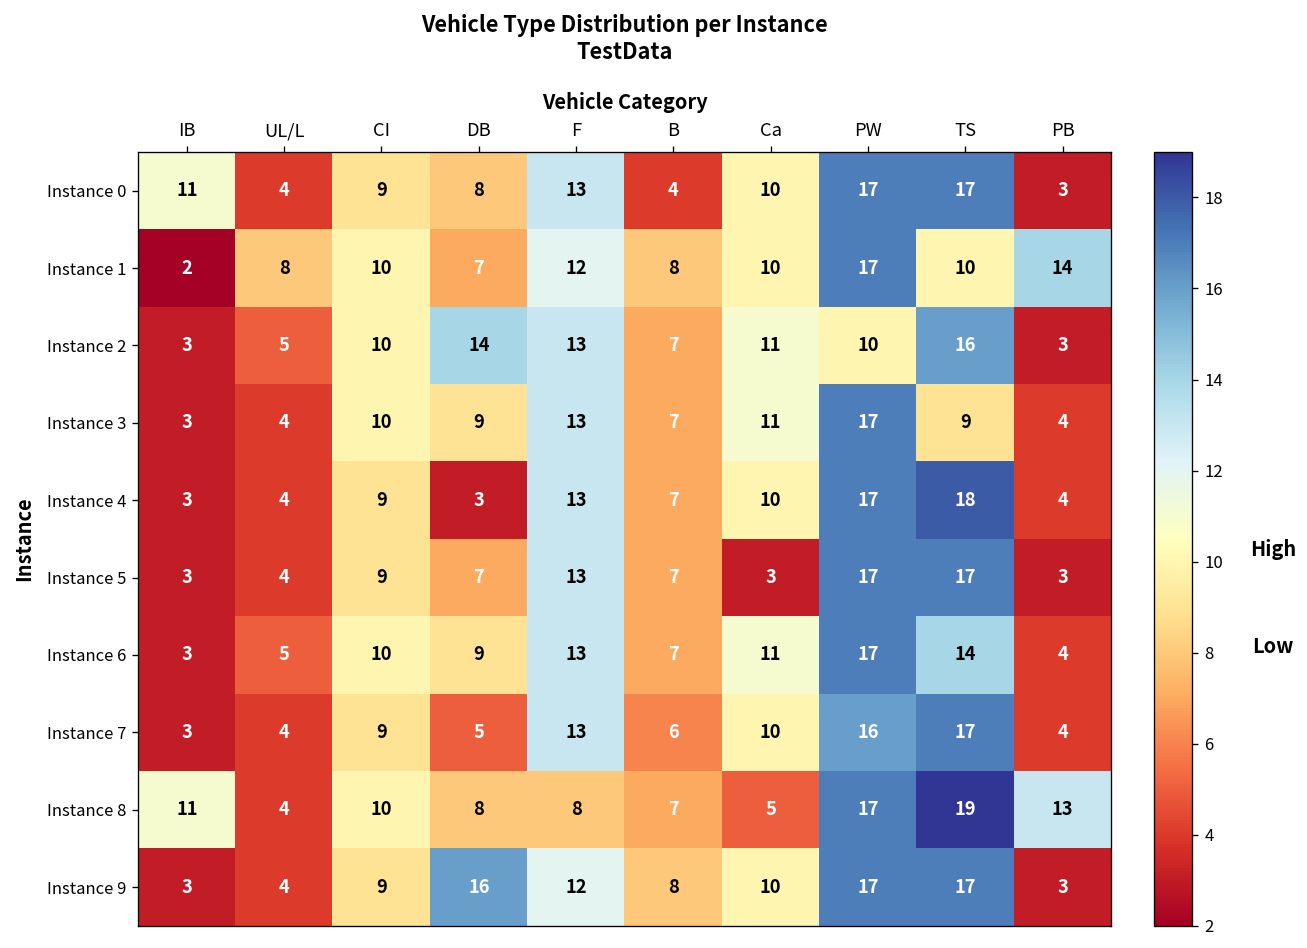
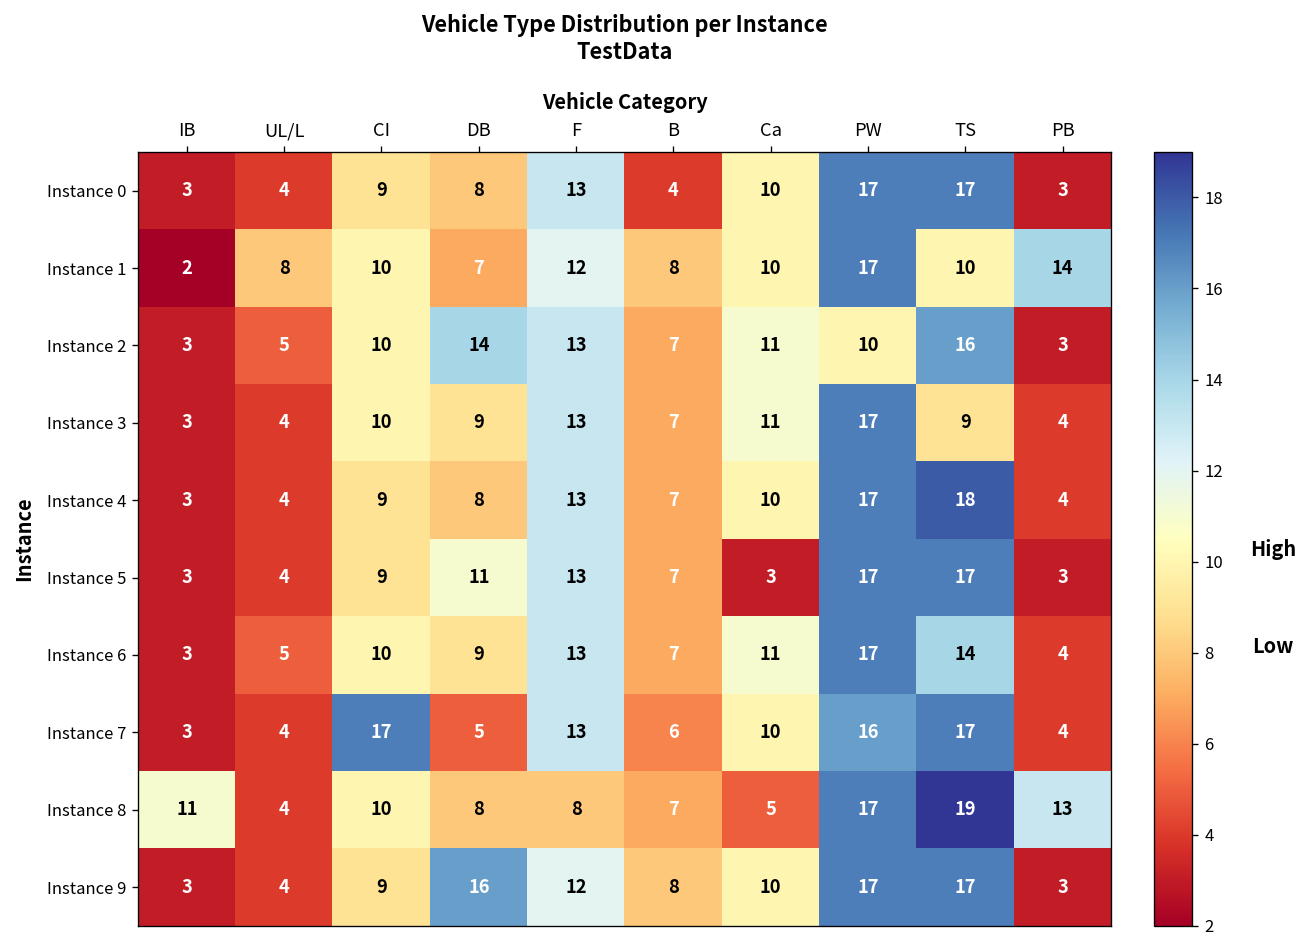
  {
    "Instance 0": {
-     "IB": 11,
+     "IB": 3,
      "UL/L": 4,
      "CI": 9,
      "DB": 8,
      "F": 13,
      "B": 4,
      "Ca": 10,
      "PW": 17,
      "TS": 17,
      "PB": 3
    },
    "Instance 1": {
      "IB": 2,
      "UL/L": 8,
      "CI": 10,
      "DB": 7,
      "F": 12,
      "B": 8,
      "Ca": 10,
      "PW": 17,
      "TS": 10,
      "PB": 14
    },
    "Instance 2": {
      "IB": 3,
      "UL/L": 5,
      "CI": 10,
      "DB": 14,
      "F": 13,
      "B": 7,
      "Ca": 11,
      "PW": 10,
      "TS": 16,
      "PB": 3
    },
    "Instance 3": {
      "IB": 3,
      "UL/L": 4,
      "CI": 10,
      "DB": 9,
      "F": 13,
      "B": 7,
      "Ca": 11,
      "PW": 17,
      "TS": 9,
      "PB": 4
    },
    "Instance 4": {
      "IB": 3,
      "UL/L": 4,
      "CI": 9,
-     "DB": 3,
+     "DB": 8,
      "F": 13,
      "B": 7,
      "Ca": 10,
      "PW": 17,
      "TS": 18,
      "PB": 4
    },
    "Instance 5": {
      "IB": 3,
      "UL/L": 4,
      "CI": 9,
-     "DB": 7,
+     "DB": 11,
      "F": 13,
      "B": 7,
      "Ca": 3,
      "PW": 17,
      "TS": 17,
      "PB": 3
    },
    "Instance 6": {
      "IB": 3,
      "UL/L": 5,
      "CI": 10,
      "DB": 9,
      "F": 13,
      "B": 7,
      "Ca": 11,
      "PW": 17,
      "TS": 14,
      "PB": 4
    },
    "Instance 7": {
      "IB": 3,
      "UL/L": 4,
-     "CI": 9,
+     "CI": 17,
      "DB": 5,
      "F": 13,
      "B": 6,
      "Ca": 10,
      "PW": 16,
      "TS": 17,
      "PB": 4
    },
    "Instance 8": {
      "IB": 11,
      "UL/L": 4,
      "CI": 10,
      "DB": 8,
      "F": 8,
      "B": 7,
      "Ca": 5,
      "PW": 17,
      "TS": 19,
      "PB": 13
    },
    "Instance 9": {
      "IB": 3,
      "UL/L": 4,
      "CI": 9,
      "DB": 16,
      "F": 12,
      "B": 8,
      "Ca": 10,
      "PW": 17,
      "TS": 17,
      "PB": 3
    }
  }
